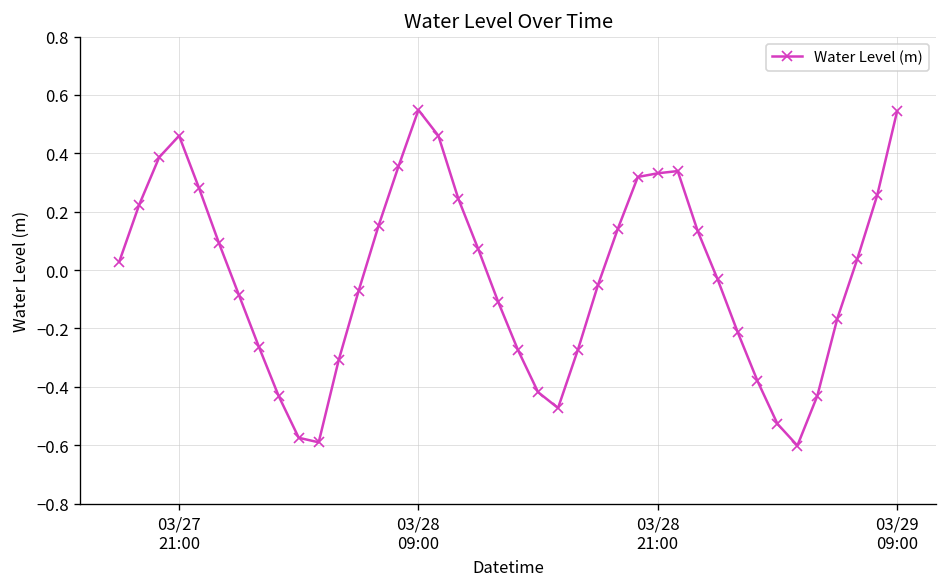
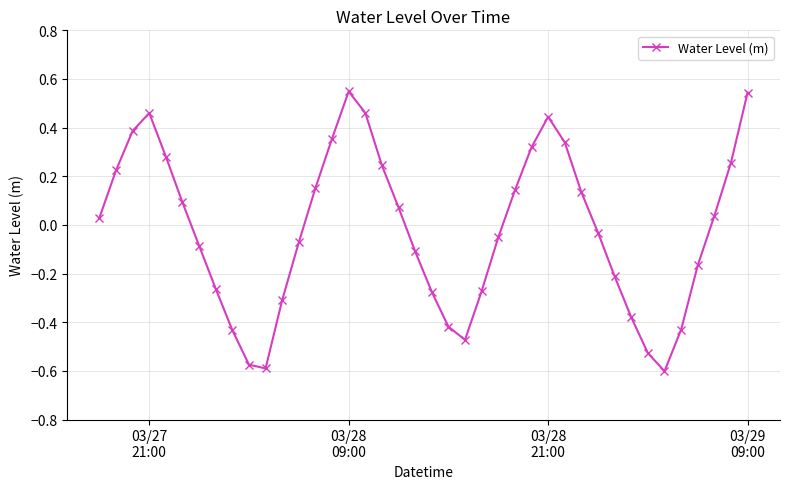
  {
    "03/27 21:00": 0.46,
    "03/28 09:00": 0.55,
-   "03/28 21:00": 0.33,
+   "03/28 21:00": 0.44,
    "03/29 09:00": 0.54
  }
